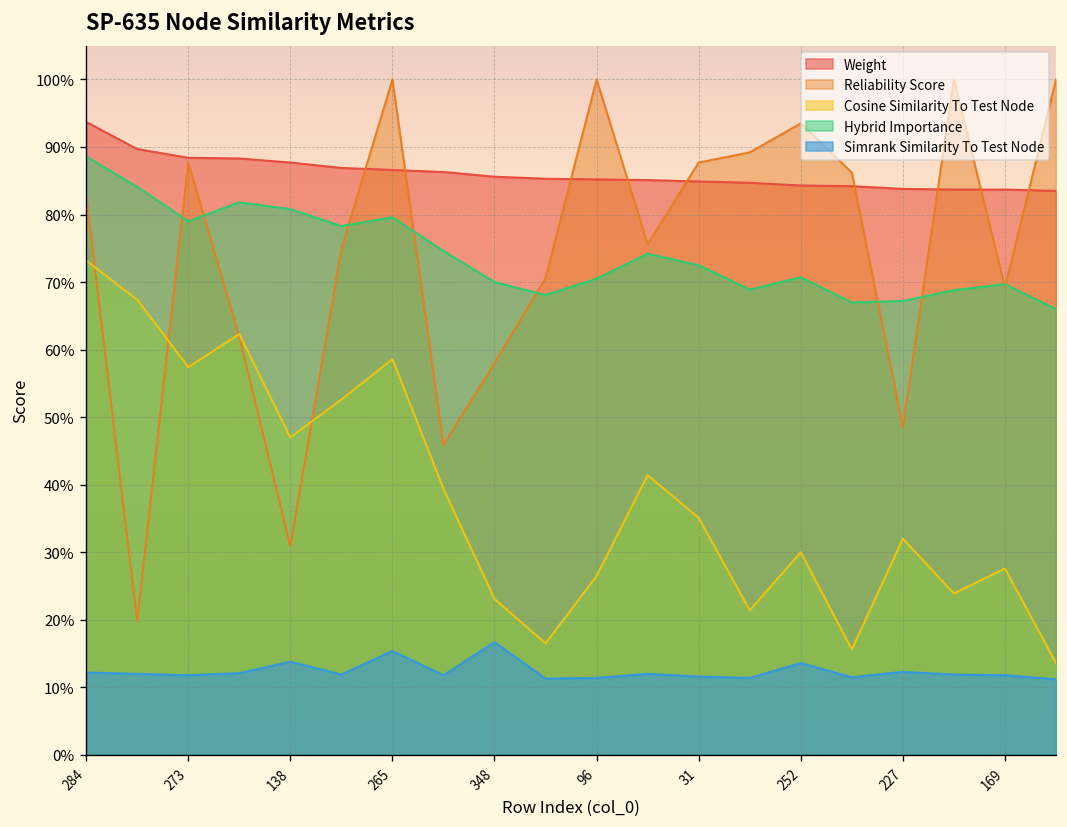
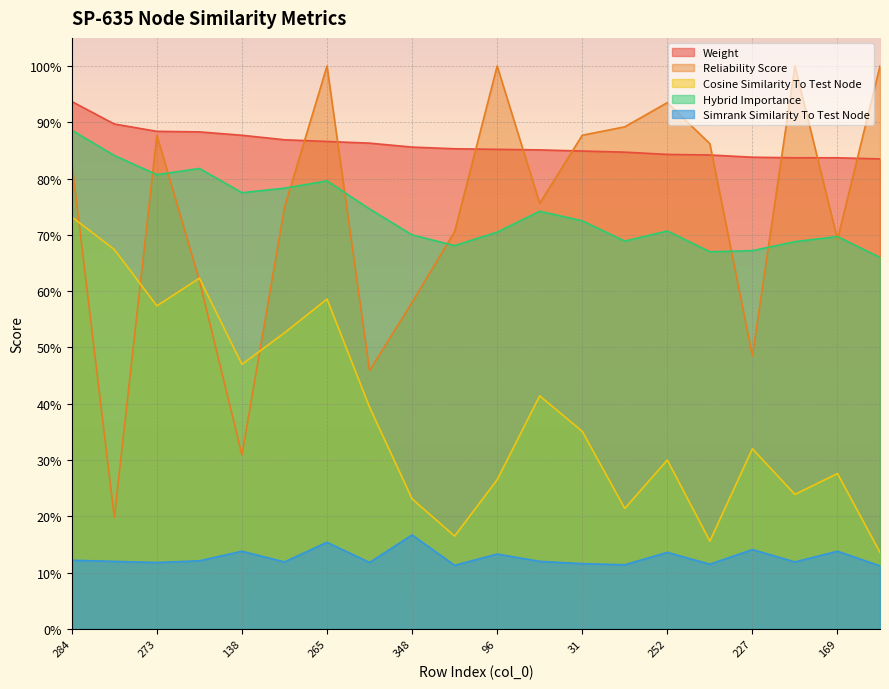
  {
    "Hybrid Importance": {
      "284": "89%",
-     "273": "79%",
-     "138": "81%",
+     "273": "81%",
+     "138": "78%",
      "265": "80%",
      "348": "70%",
      "96": "71%",
      "31": "73%",
      "252": "71%",
      "227": "67%",
      "169": "70%"
    },
    "Simrank Similarity To Test Node": {
      "284": "12%",
      "273": "12%",
      "138": "14%",
      "265": "15%",
      "348": "17%",
-     "96": "11%",
+     "96": "13%",
      "31": "12%",
      "252": "14%",
-     "227": "12%",
-     "169": "12%"
+     "227": "14%",
+     "169": "14%"
    }
  }
